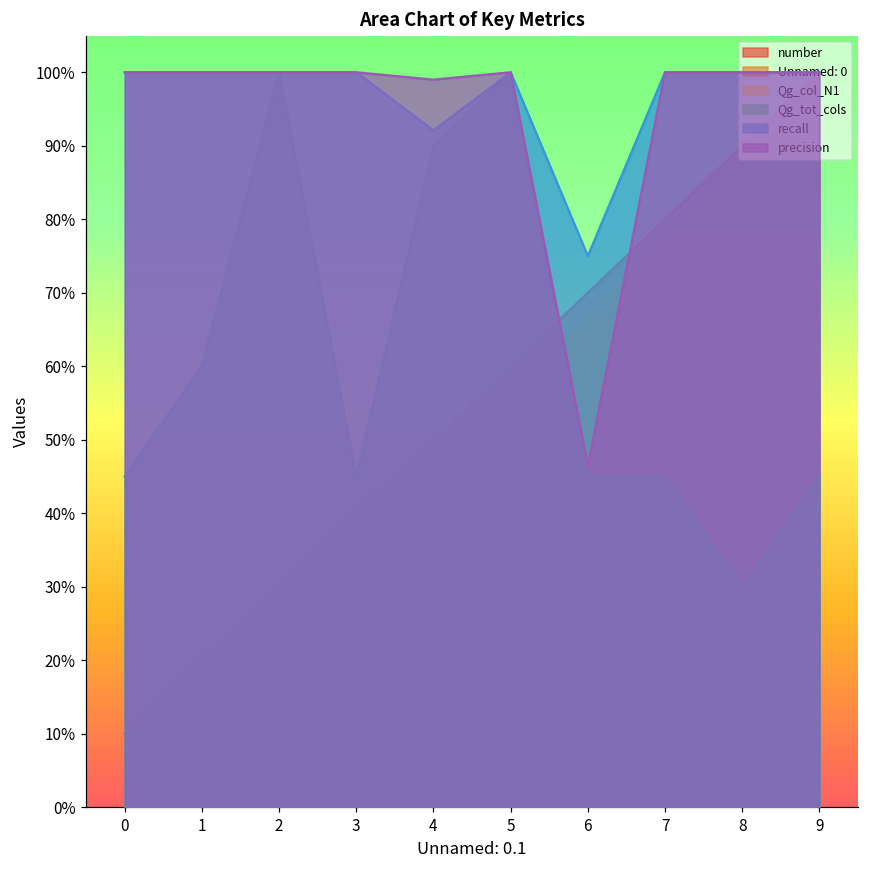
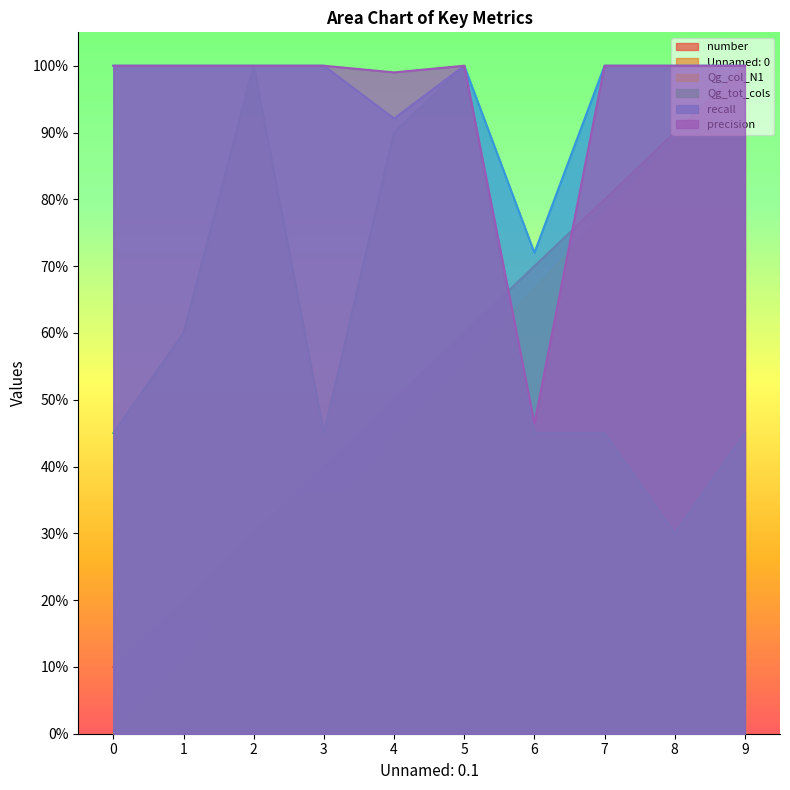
  {
    "Qg_tot_cols": {
      "0": "45%",
      "1": "60%",
      "3": "45%",
      "4": "90%",
      "6": "45%",
      "7": "45%",
      "8": "30%",
      "9": "45%"
    },
    "recall": {
      "4": "92%",
-     "6": "75%"
+     "6": "72%"
    },
    "precision": {
      "4": "99%",
      "6": "46%"
    }
  }
